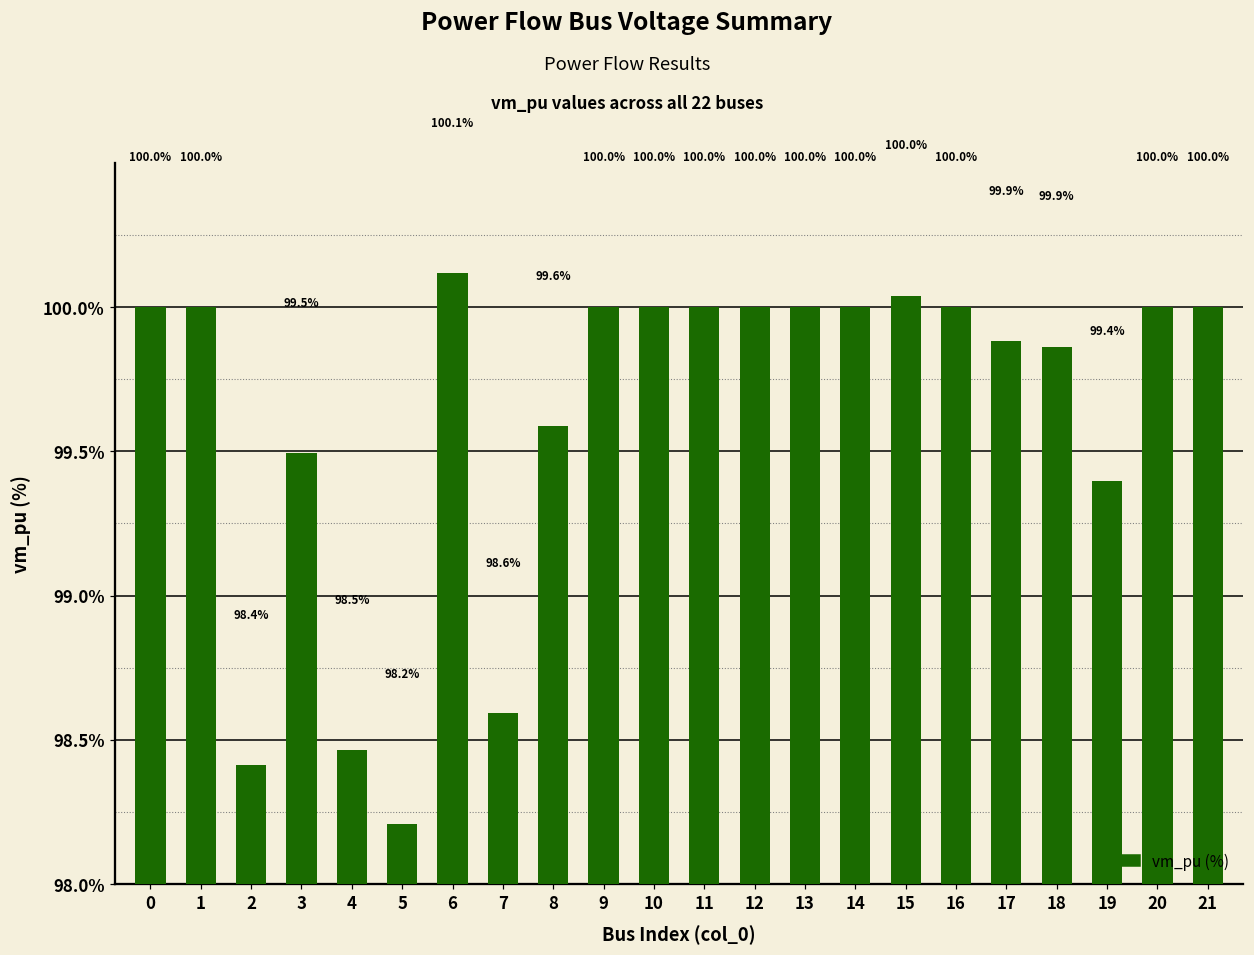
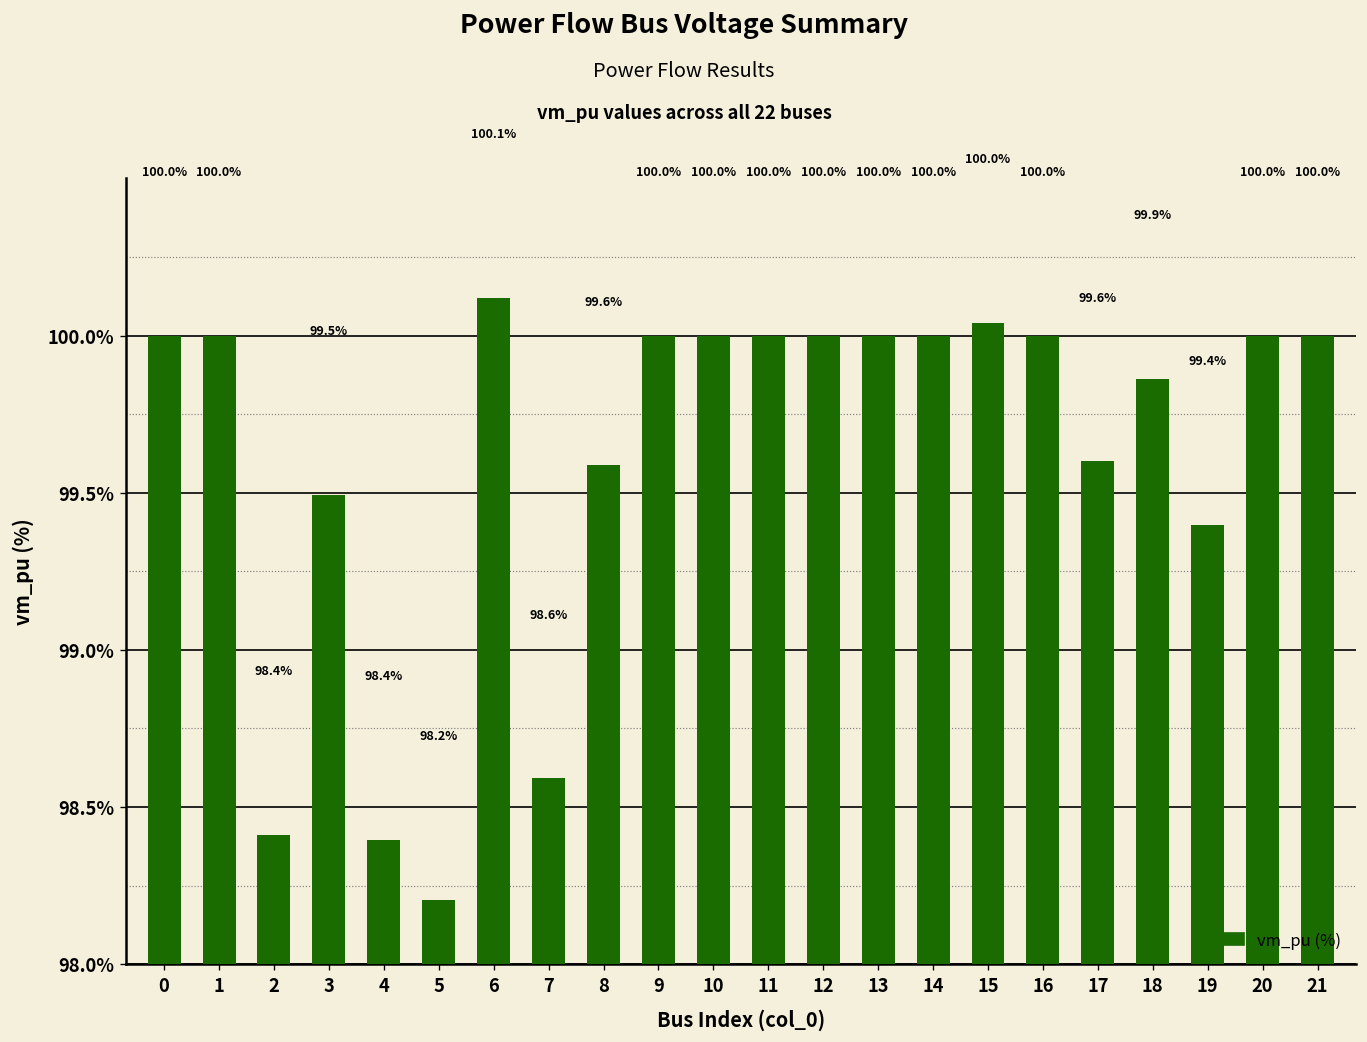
  {
-   "4": "98.5%",
-   "17": "99.9%"
+   "4": "98.4%",
+   "17": "99.6%"
  }
